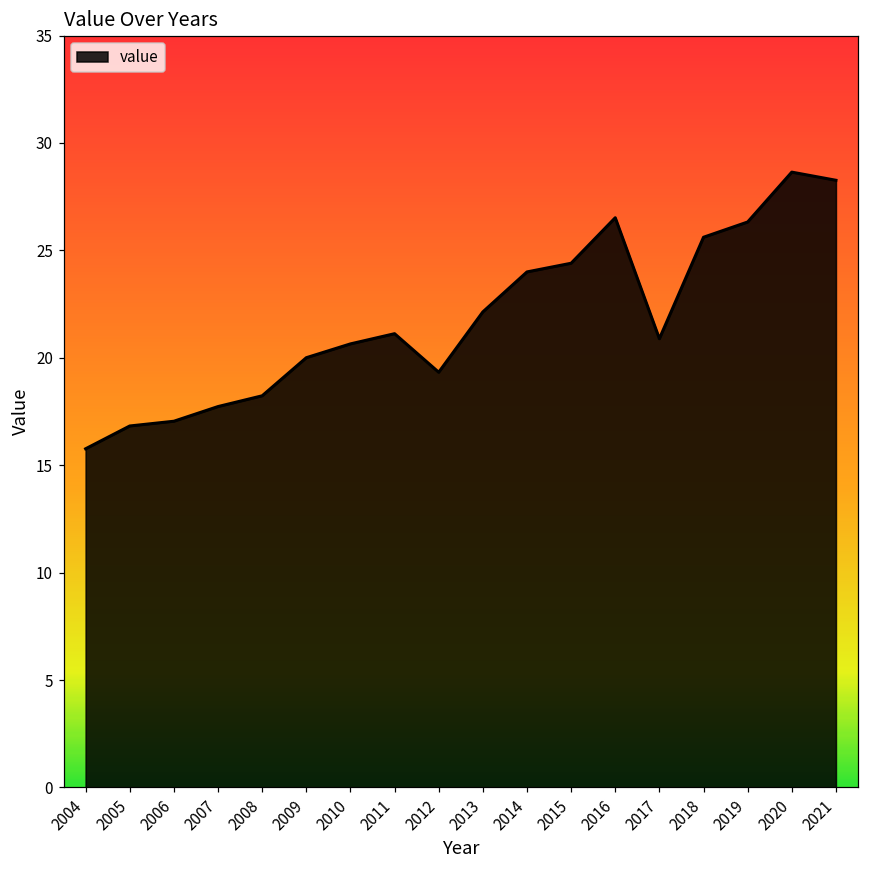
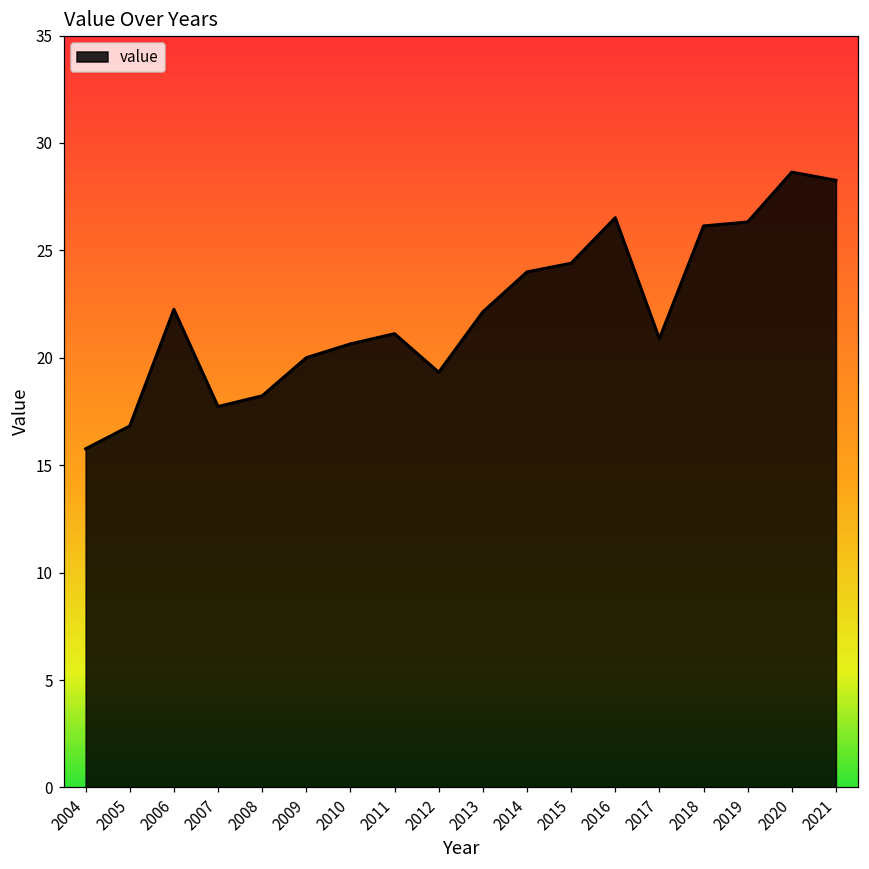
  {
    "2004": 15.8,
    "2005": 16.8,
-   "2006": 17.0,
+   "2006": 22.3,
    "2007": 17.7,
    "2008": 18.2,
    "2009": 20.0,
    "2010": 20.6,
    "2011": 21.1,
    "2012": 19.3,
    "2013": 22.1,
    "2014": 24.0,
    "2015": 24.4,
    "2016": 26.5,
    "2017": 20.9,
-   "2018": 25.6,
+   "2018": 26.1,
    "2019": 26.3,
    "2020": 28.6,
    "2021": 28.3
  }
